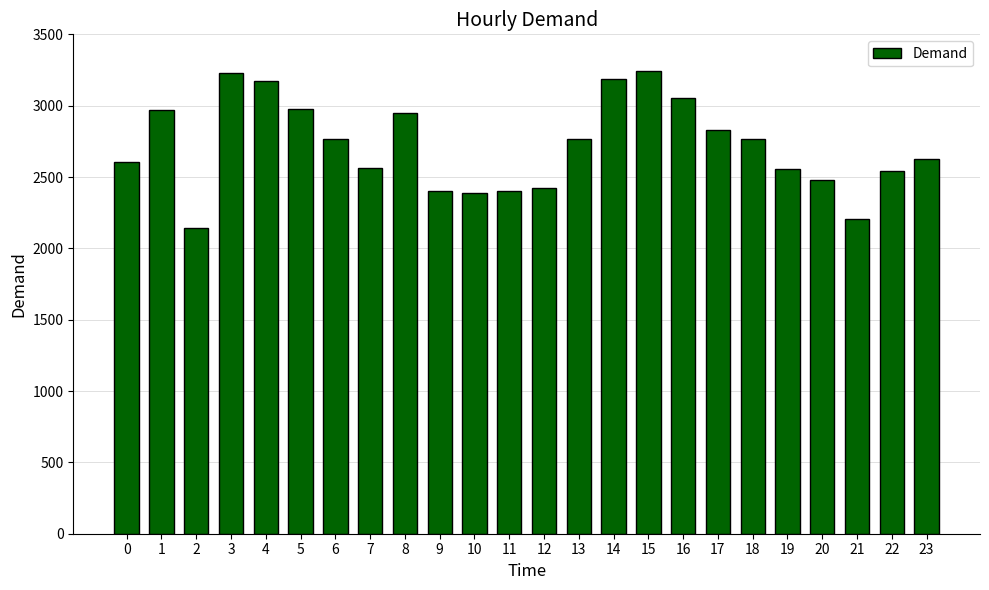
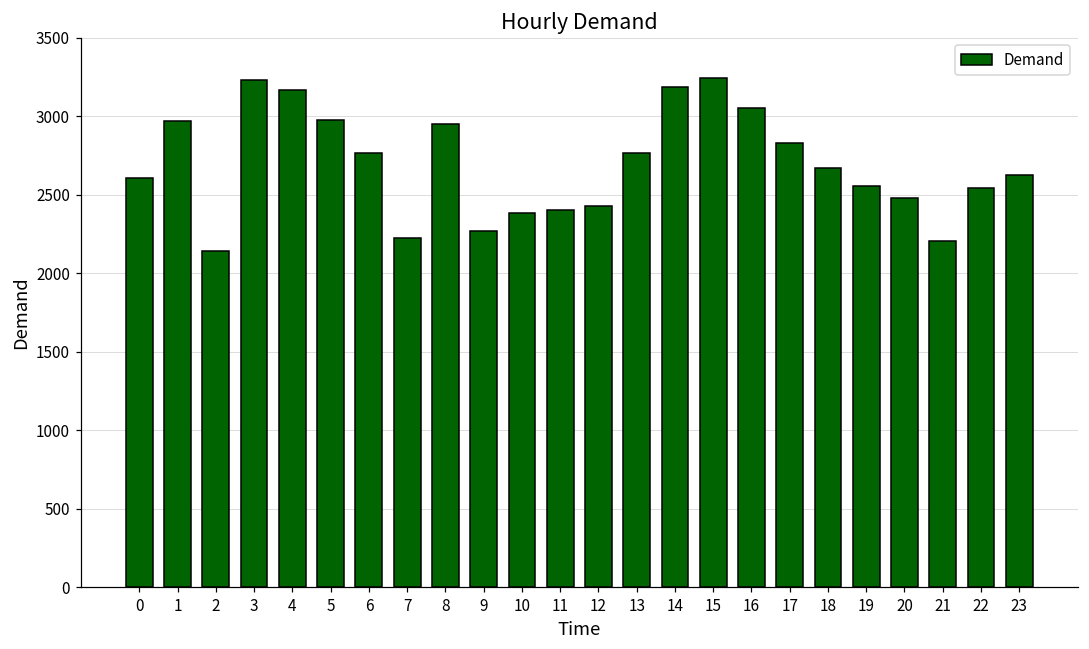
  {
    "0": 2600,
    "1": 2970,
    "2": 2140,
    "3": 3230,
    "4": 3170,
    "5": 2980,
    "6": 2770,
-   "7": 2570,
+   "7": 2230,
    "8": 2950,
-   "9": 2400,
+   "9": 2270,
    "10": 2390,
    "11": 2400,
    "12": 2430,
    "13": 2760,
    "14": 3180,
    "15": 3240,
    "16": 3050,
    "17": 2830,
-   "18": 2760,
+   "18": 2670,
    "19": 2560,
    "20": 2480,
    "21": 2200,
    "22": 2540,
    "23": 2630
  }
